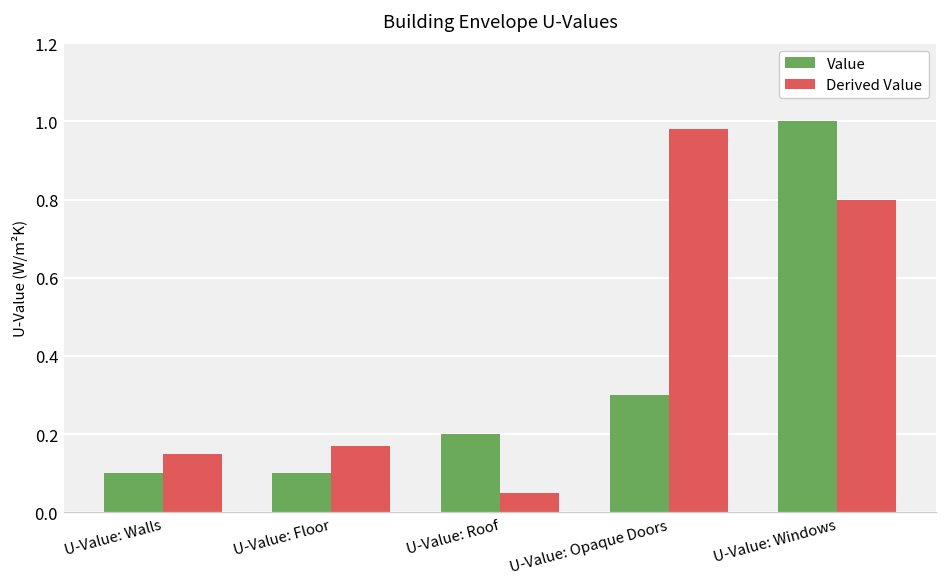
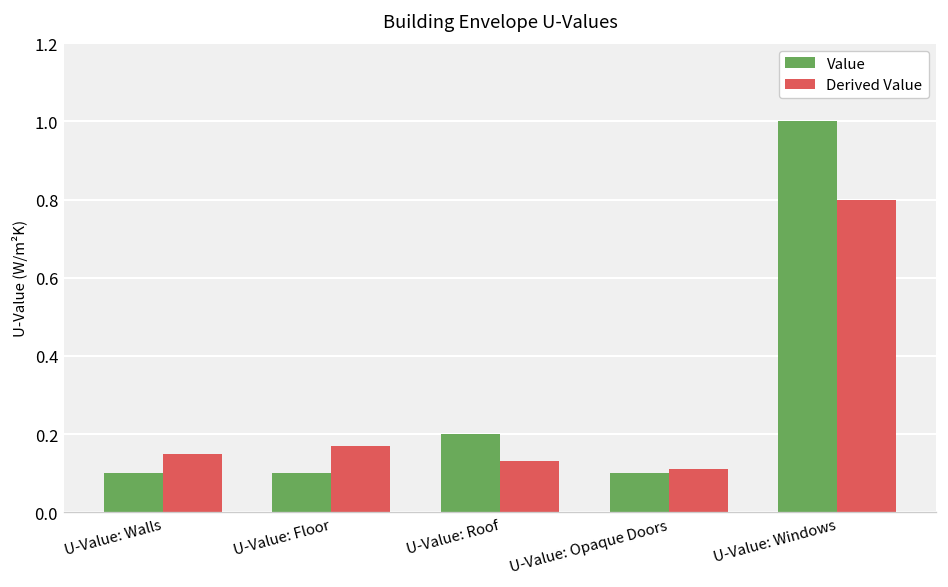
  {
    "Value": {
      "U-Value: Walls": 0.1,
      "U-Value: Floor": 0.1,
      "U-Value: Roof": 0.2,
-     "U-Value: Opaque Doors": 0.3,
+     "U-Value: Opaque Doors": 0.1,
      "U-Value: Windows": 1.0
    },
    "Derived Value": {
      "U-Value: Walls": 0.15,
      "U-Value: Floor": 0.17,
-     "U-Value: Roof": 0.05,
-     "U-Value: Opaque Doors": 0.98,
+     "U-Value: Roof": 0.13,
+     "U-Value: Opaque Doors": 0.11,
      "U-Value: Windows": 0.80
    }
  }
